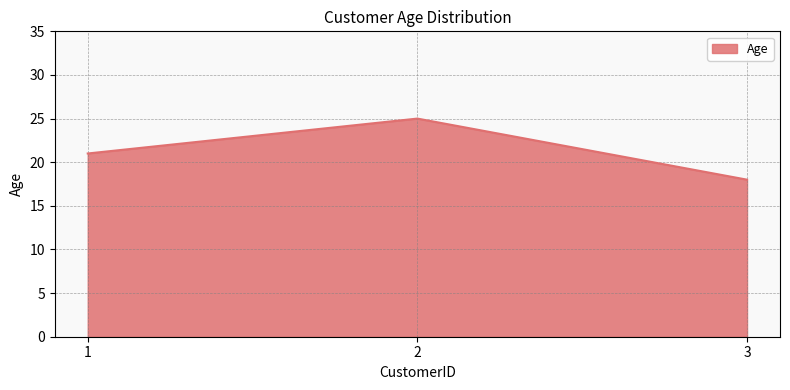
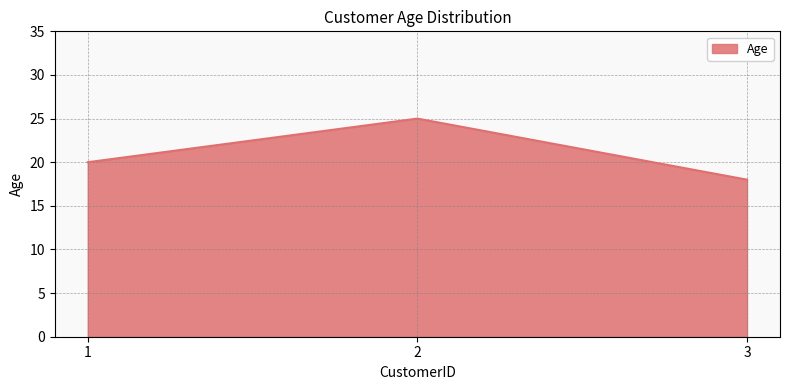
  {
-   "1": 21,
+   "1": 20,
    "2": 25,
    "3": 18
  }
